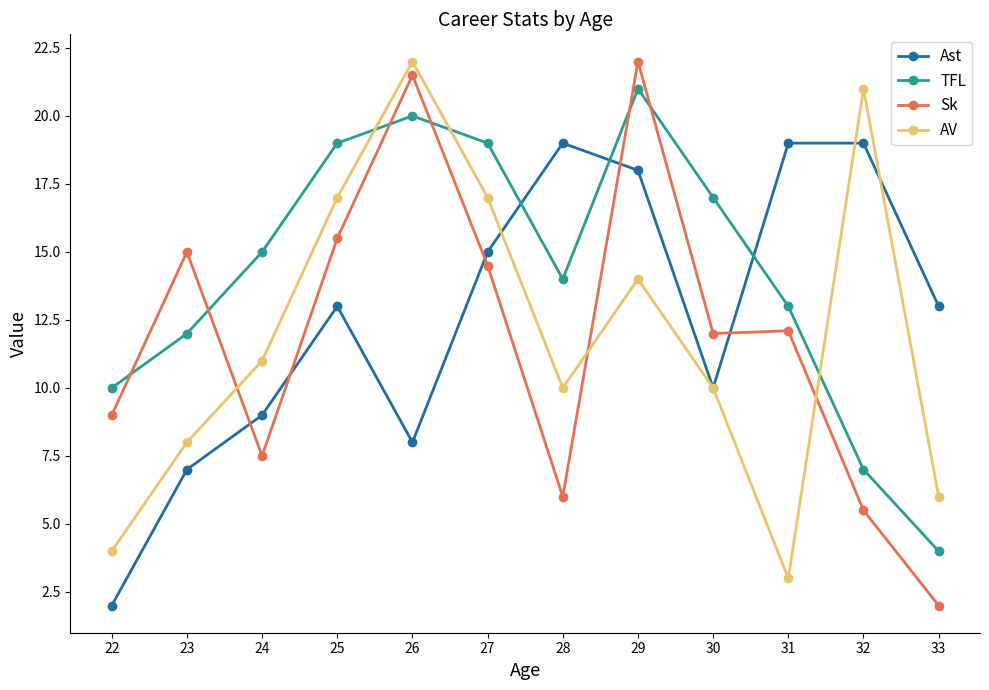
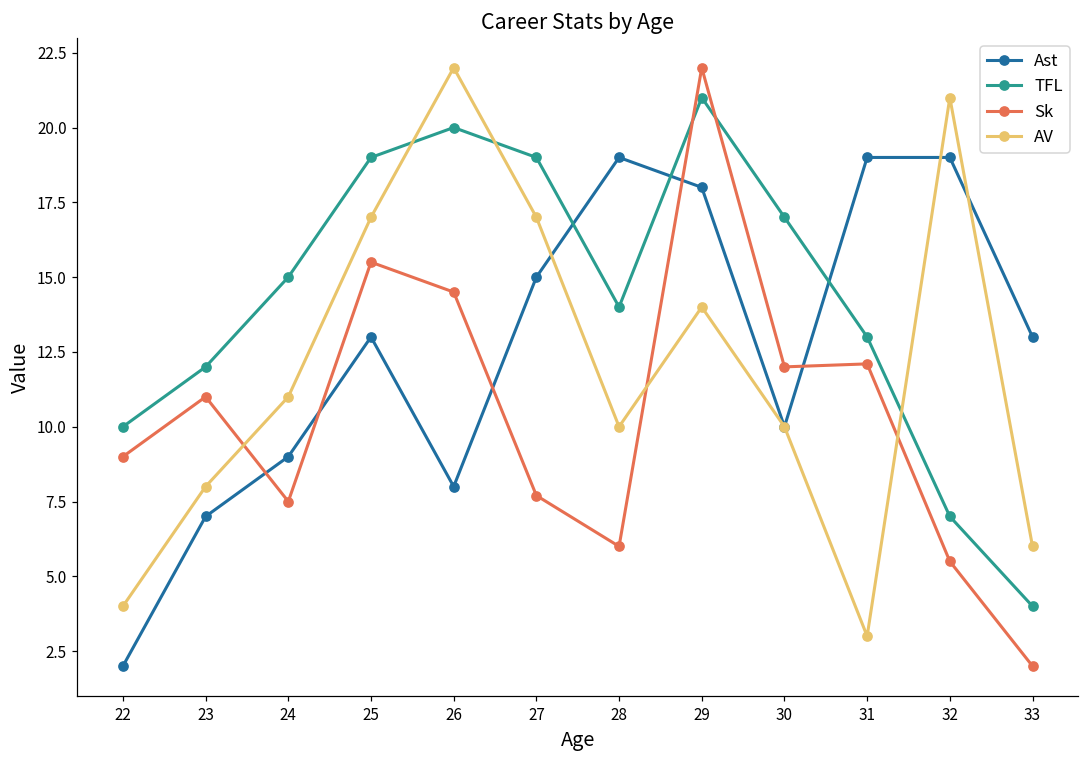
  {
    "Sk": {
      "22": 9.0,
-     "23": 15,
+     "23": 11,
      "24": 7.5,
      "25": 15.5,
-     "26": 21.5,
-     "27": 14.5,
+     "26": 14.5,
+     "27": 7.7,
      "28": 6.0,
      "29": 22.0,
      "30": 12.0,
      "31": 12.1,
      "32": 5.5,
      "33": 2.0
    },
    "AV": {
      "22": 4.0,
      "23": 8.0,
      "24": 11.0,
      "25": 17.0,
      "26": 22.0,
      "27": 17.0,
      "28": 10.0,
      "29": 14.0,
      "31": 3.0,
      "32": 21.0,
      "33": 6.0
    }
  }
